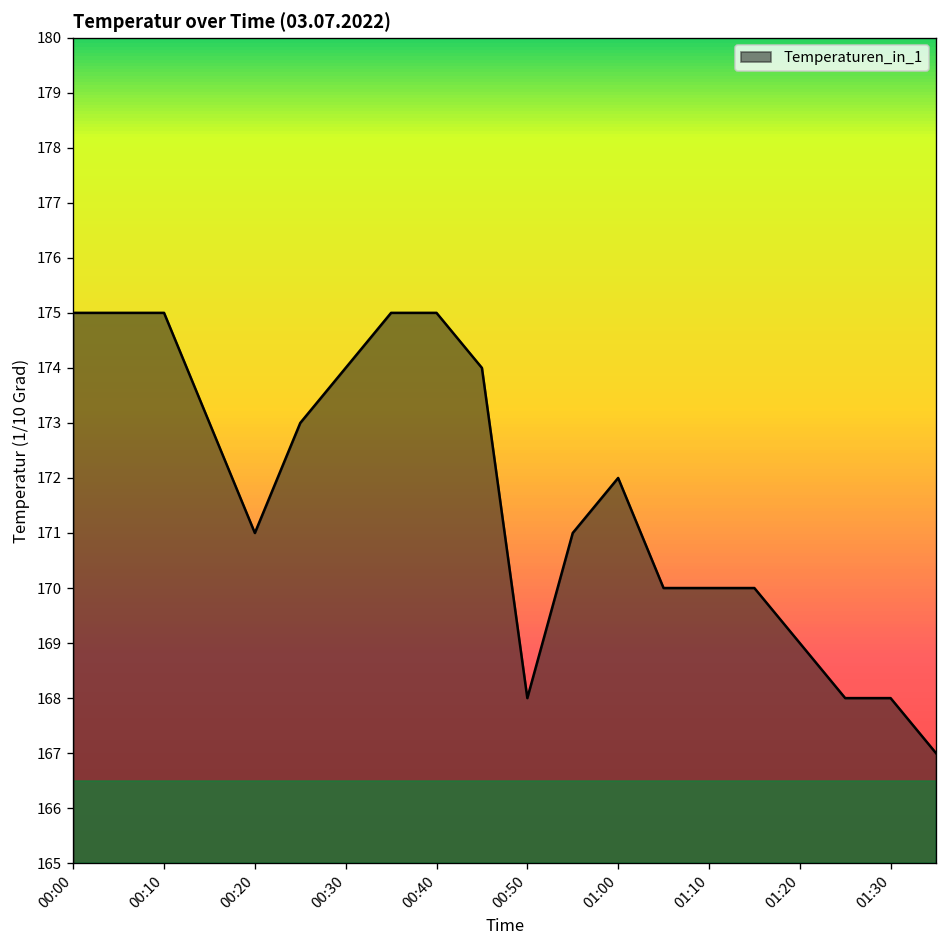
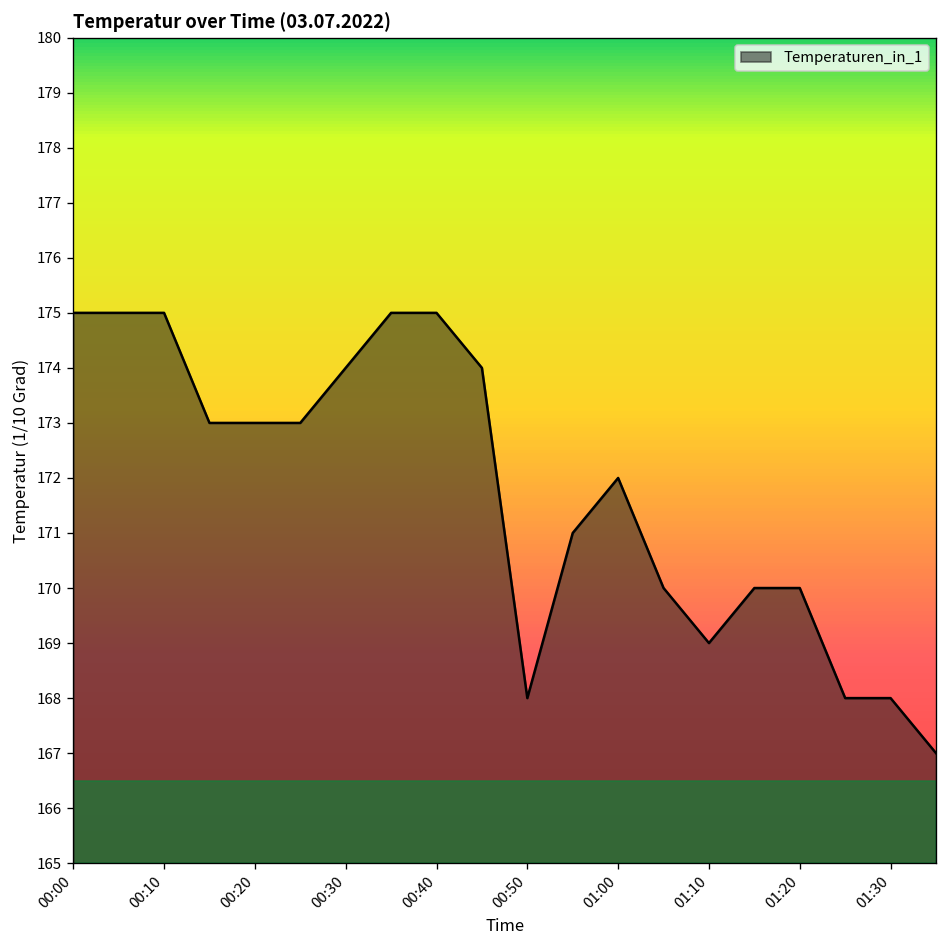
  {
    "00:00": 175,
    "00:10": 175,
-   "00:20": 171,
+   "00:20": 173,
    "00:30": 174,
    "00:40": 175,
    "00:50": 168,
    "01:00": 172,
-   "01:10": 170,
-   "01:20": 169,
+   "01:10": 169,
+   "01:20": 170,
    "01:30": 168
  }
